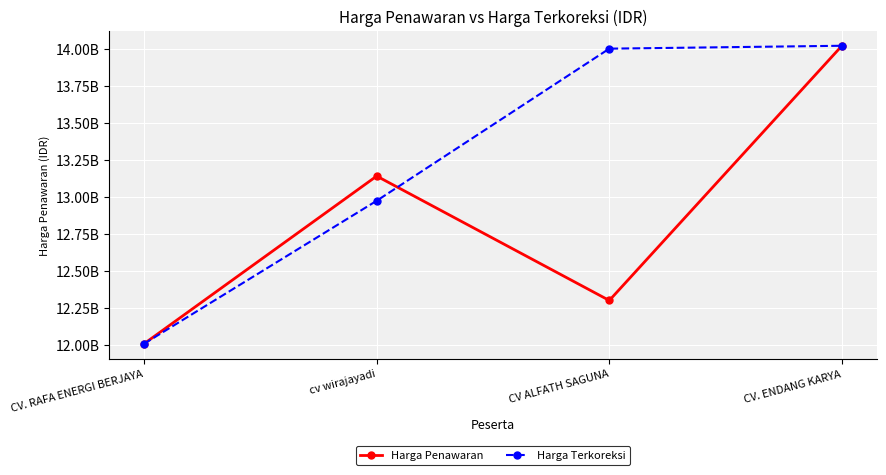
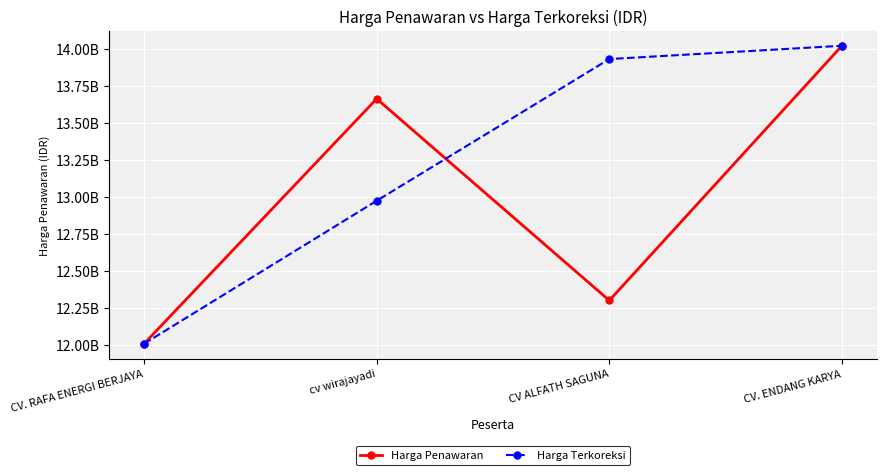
  {
    "Harga Penawaran": {
-     "cv wirajayadi": 13140000000,
+     "cv wirajayadi": 13660000000,
      "CV ALFATH SAGUNA": 12300000000
    },
    "Harga Terkoreksi": {
      "cv wirajayadi": 12970000000,
-     "CV ALFATH SAGUNA": 14000000000
+     "CV ALFATH SAGUNA": 13930000000
    }
  }
